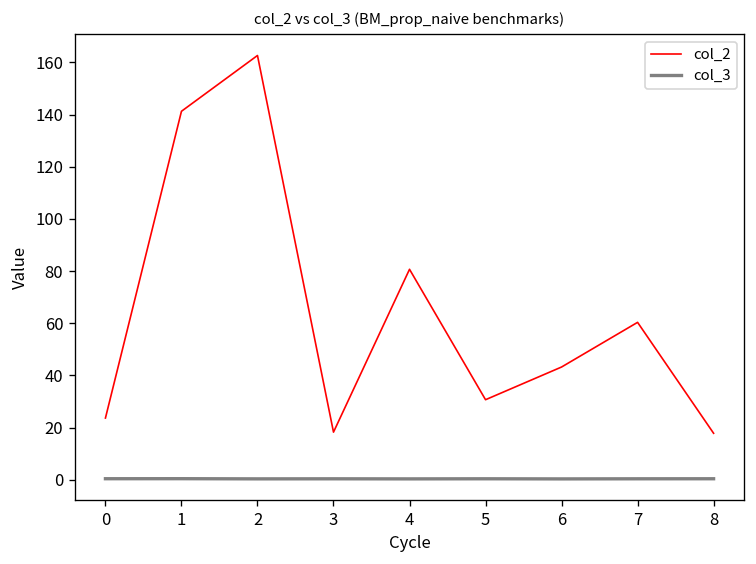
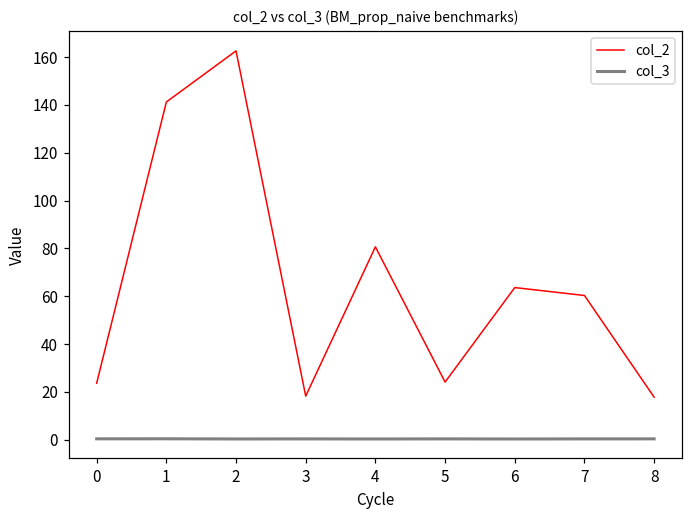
  {
    "col_2": {
      "0": 24,
      "1": 141,
      "2": 163,
      "3": 18,
      "4": 81,
-     "5": 31,
-     "6": 43,
+     "5": 24,
+     "6": 64,
      "7": 60,
      "8": 18
    },
    "col_3": {
      "0": 0,
      "1": 0,
      "2": 0,
      "3": 0,
      "4": 0,
      "5": 0,
      "6": 0,
      "7": 0,
      "8": 0
    }
  }
